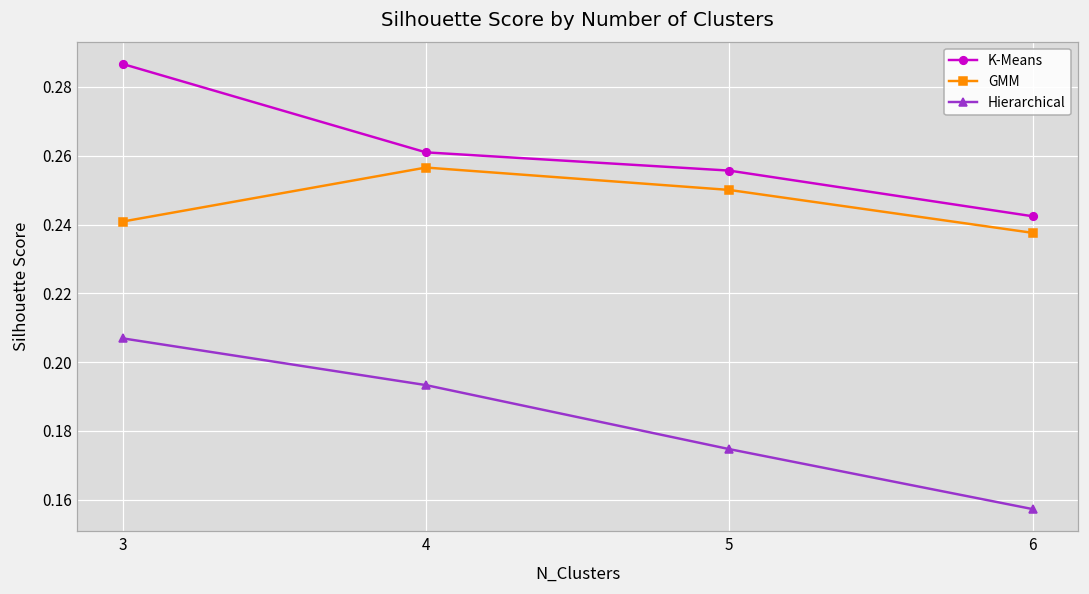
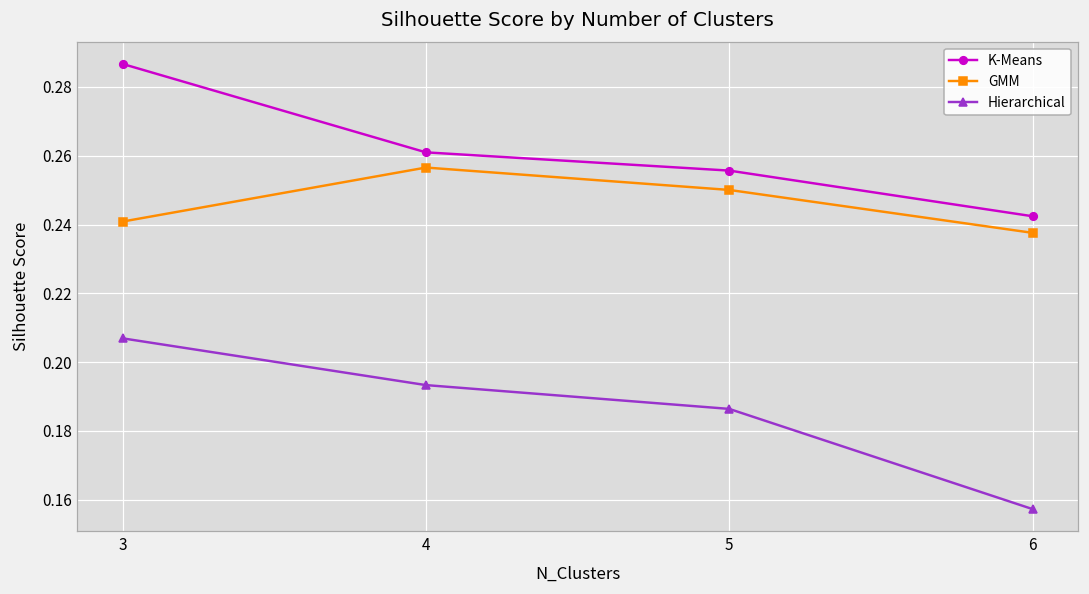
  {
    "K-Means": {
      "3": 0.287,
      "4": 0.261,
      "5": 0.256,
      "6": 0.242
    },
    "GMM": {
      "3": 0.241,
      "4": 0.257,
      "5": 0.250,
      "6": 0.238
    },
    "Hierarchical": {
      "3": 0.207,
      "4": 0.193,
-     "5": 0.175,
+     "5": 0.186,
      "6": 0.157
    }
  }
